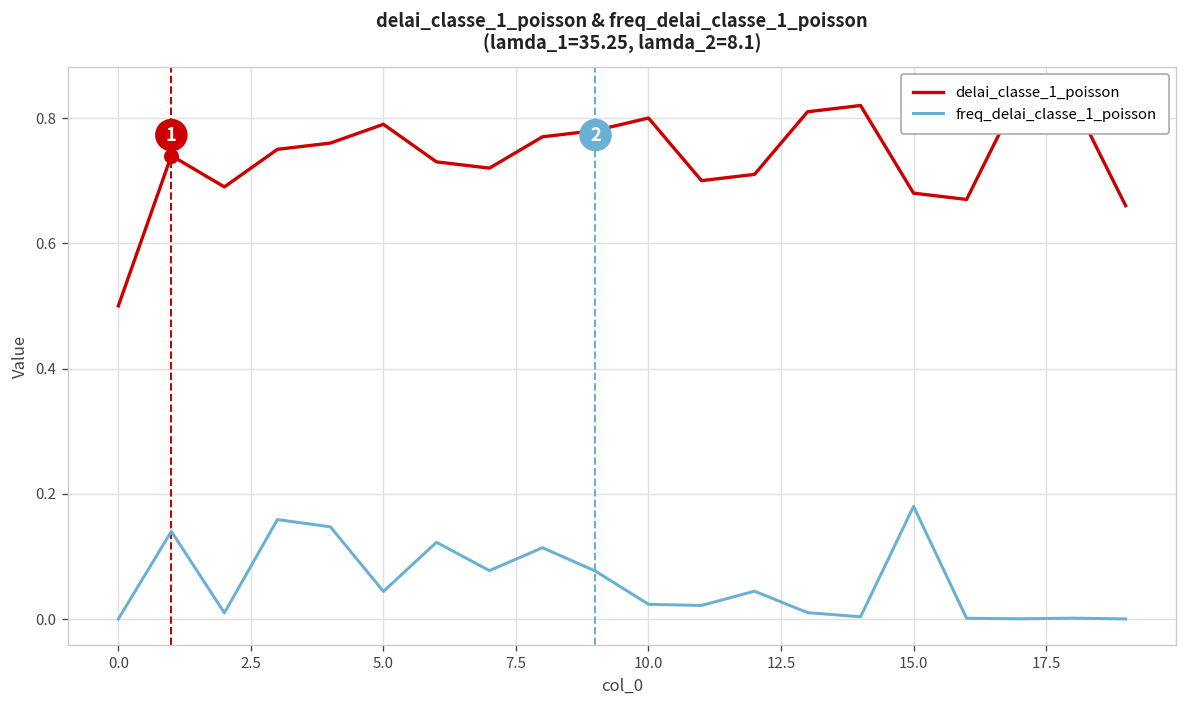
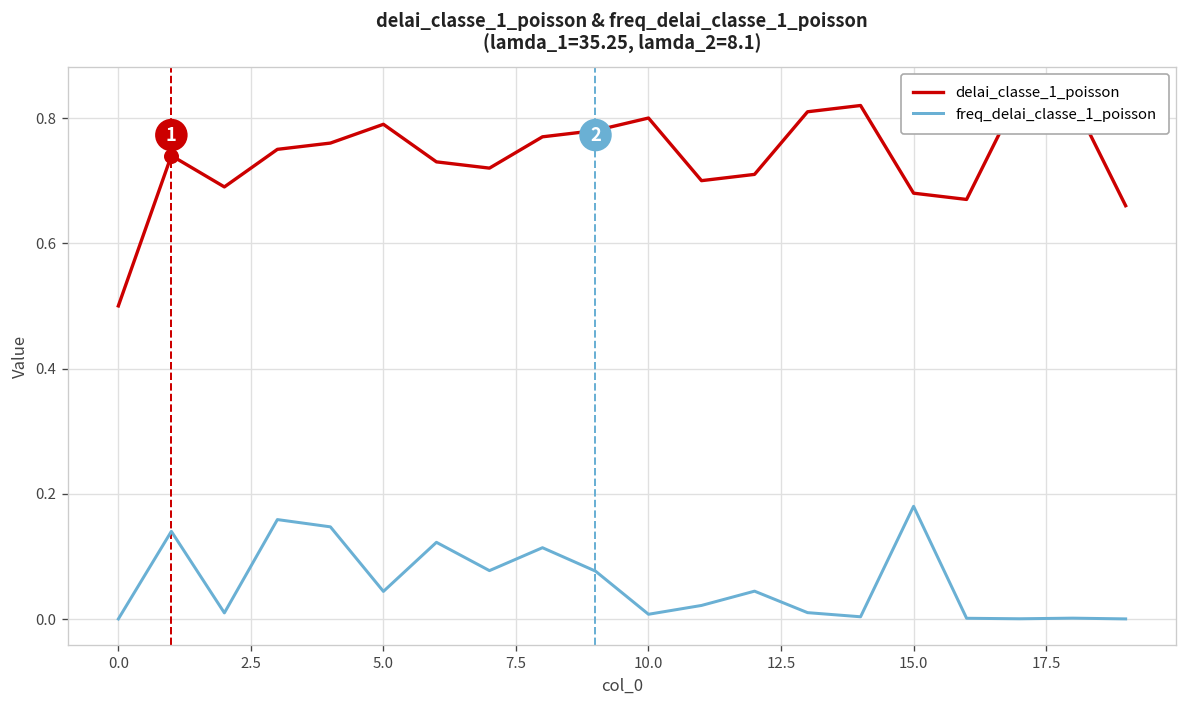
  {
    "freq_delai_classe_1_poisson": {
      "0.0": 0.00,
      "5.0": 0.04,
-     "10.0": 0.02,
+     "10.0": 0.01,
      "15.0": 0.18
    }
  }
